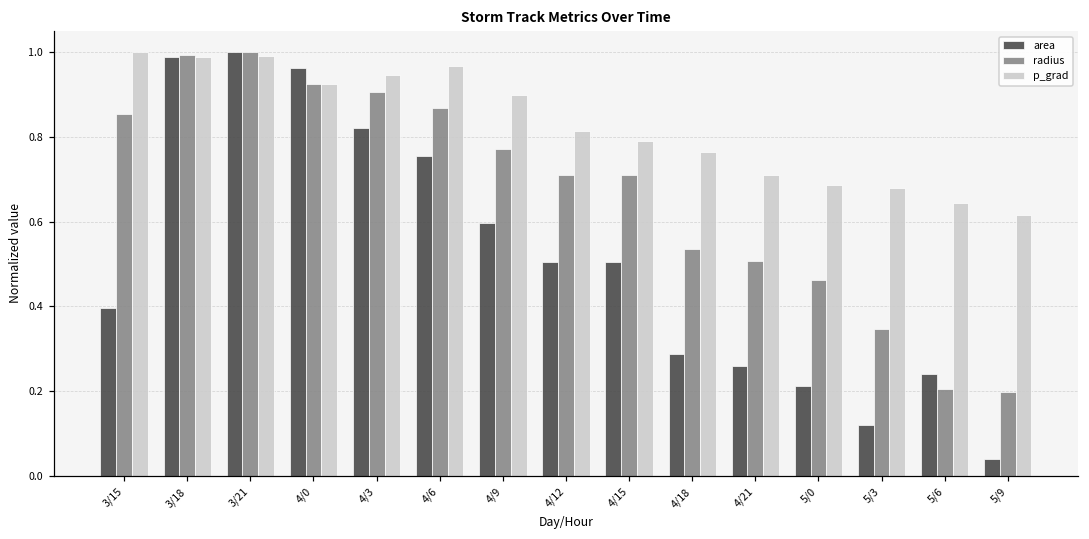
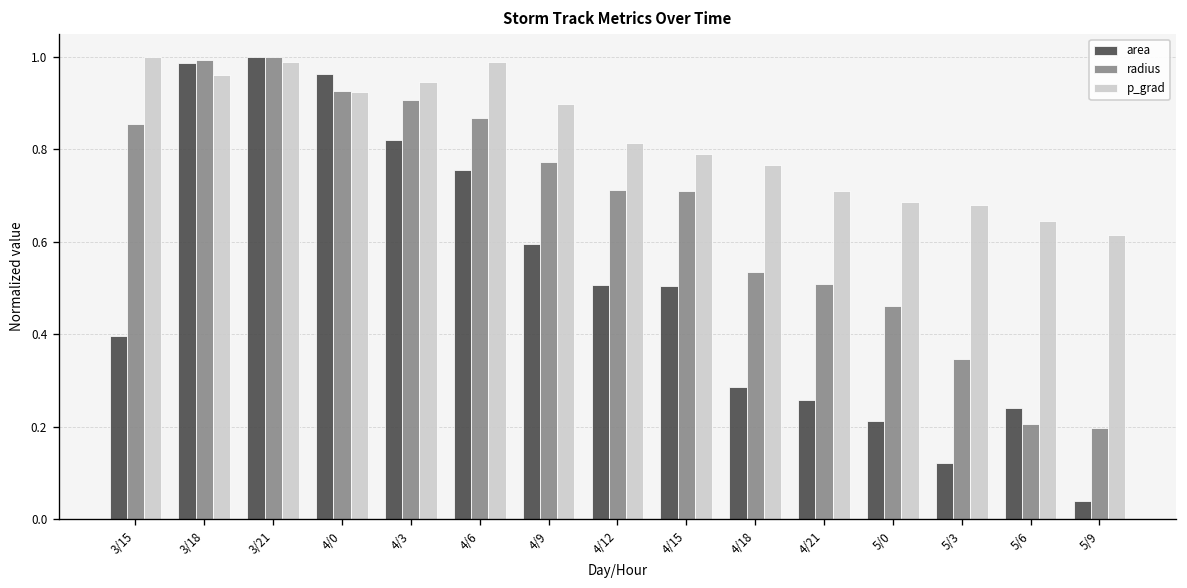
  {
    "area": {
      "3/15": 0.40,
      "3/18": 0.99,
      "3/21": 1.00,
      "4/0": 0.96,
      "4/3": 0.82,
      "4/6": 0.76,
      "4/9": 0.60,
      "4/12": 0.51,
      "4/15": 0.50,
      "4/18": 0.29,
      "4/21": 0.26,
      "5/0": 0.21,
      "5/3": 0.12,
      "5/6": 0.24,
      "5/9": 0.04
    },
    "radius": {
      "3/15": 0.86,
      "3/18": 0.99,
      "3/21": 1.00,
      "4/0": 0.93,
      "4/3": 0.91,
      "4/6": 0.87,
      "4/9": 0.77,
      "4/12": 0.71,
      "4/15": 0.71,
      "4/18": 0.54,
      "4/21": 0.51,
      "5/0": 0.46,
      "5/3": 0.35,
      "5/6": 0.21,
      "5/9": 0.20
    },
    "p_grad": {
      "3/15": 1.00,
-     "3/18": 0.99,
+     "3/18": 0.96,
      "3/21": 0.99,
      "4/0": 0.93,
      "4/3": 0.95,
-     "4/6": 0.97,
+     "4/6": 0.99,
      "4/9": 0.90,
      "4/12": 0.81,
      "4/15": 0.79,
      "4/18": 0.77,
      "4/21": 0.71,
      "5/0": 0.69,
      "5/3": 0.68,
      "5/6": 0.65,
      "5/9": 0.61
    }
  }
